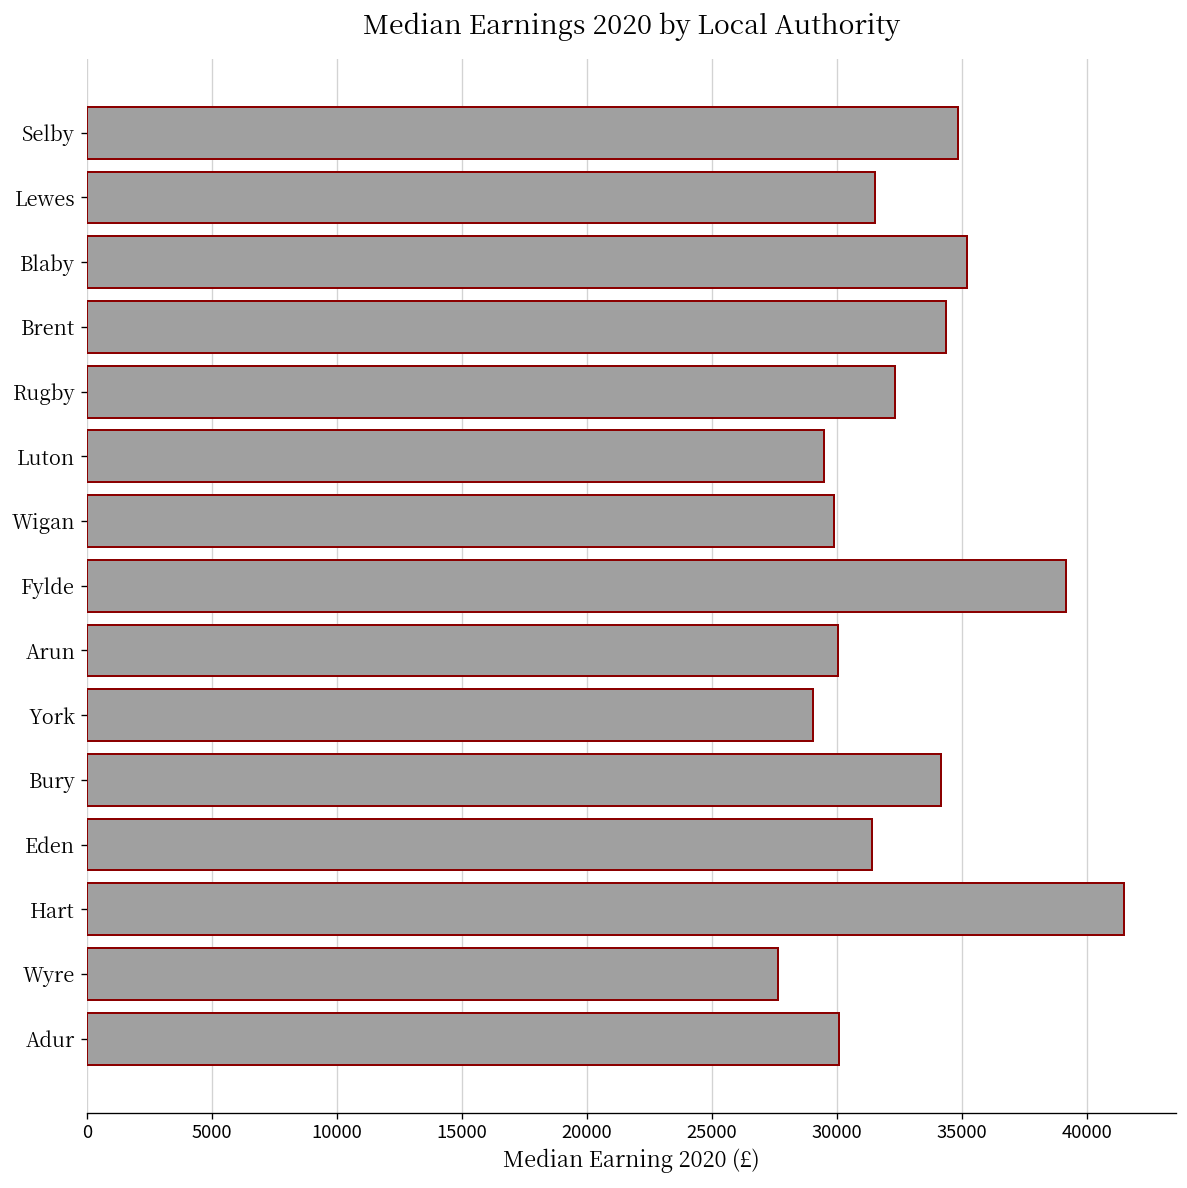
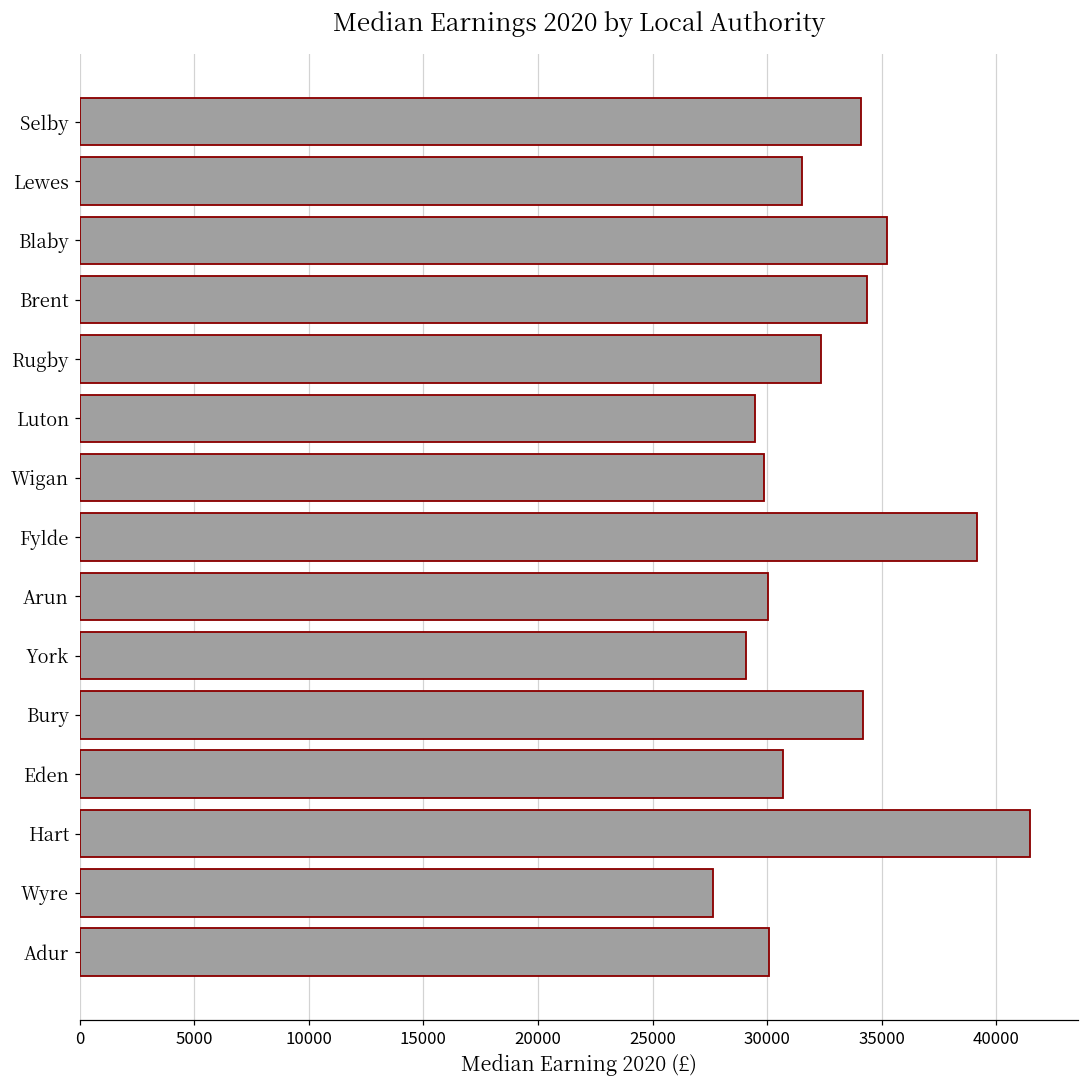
  {
-   "Selby": 34900,
+   "Selby": 34100,
    "Lewes": 31500,
    "Blaby": 35200,
    "Brent": 34400,
    "Rugby": 32300,
    "Luton": 29500,
    "Wigan": 29900,
    "Fylde": 39200,
    "Arun": 30000,
    "York": 29100,
    "Bury": 34200,
-   "Eden": 31400,
+   "Eden": 30700,
    "Hart": 41500,
    "Wyre": 27600,
    "Adur": 30100
  }
